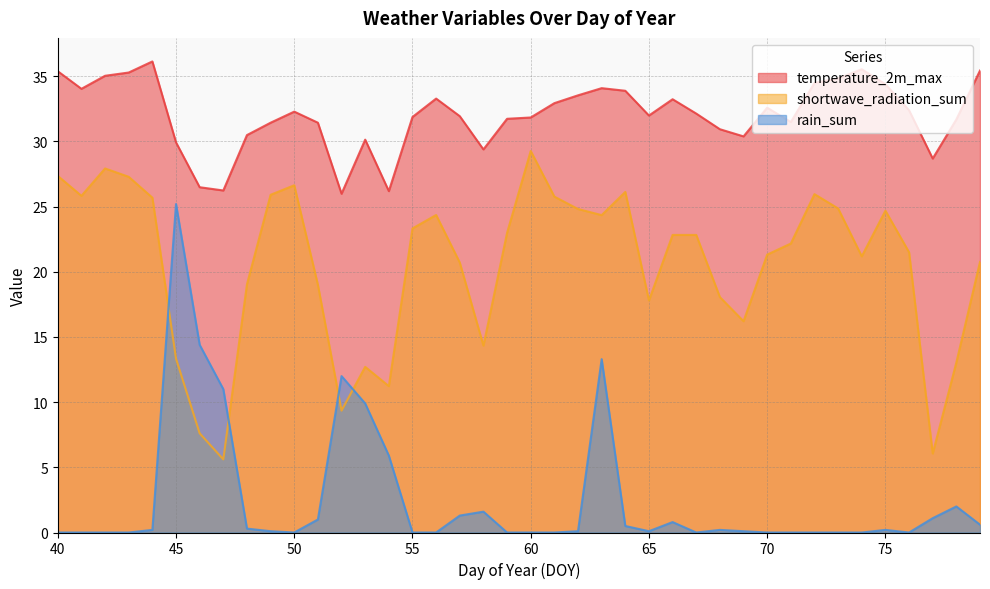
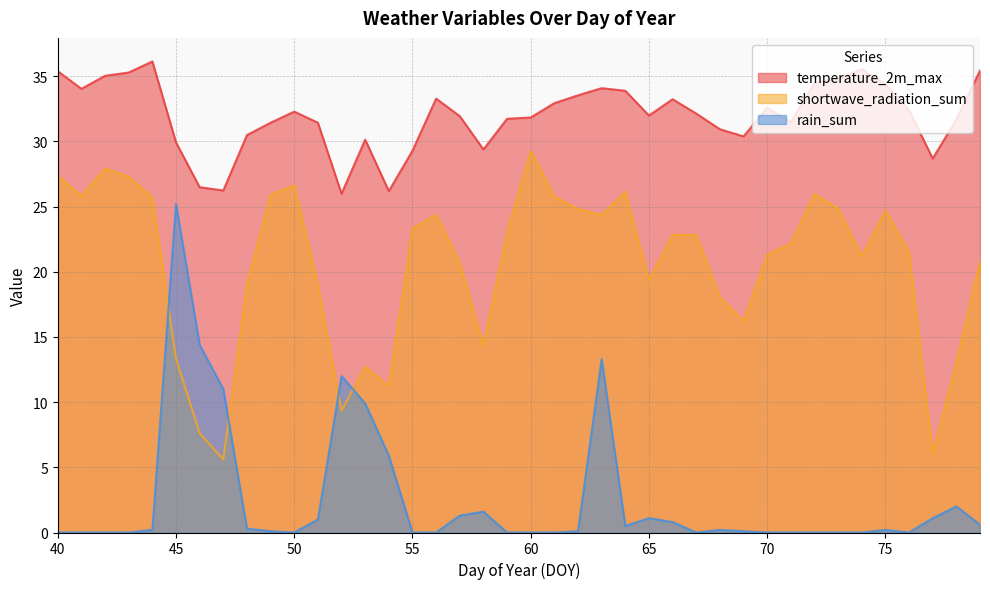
  {
    "temperature_2m_max": {
      "40": 35.4,
      "45": 29.9,
      "50": 32.3,
-     "55": 31.9,
+     "55": 29.3,
      "60": 31.8,
      "65": 32.0
    },
    "shortwave_radiation_sum": {
      "40": 27.4,
      "45": 13.3,
      "50": 26.6,
      "55": 23.3,
      "60": 29.3,
-     "65": 17.8,
+     "65": 19.4,
      "70": 21.3,
      "75": 24.7
    },
    "rain_sum": {
      "40": 0.0,
      "45": 25.2,
      "50": 0.0,
      "55": 0.0,
      "60": 0.0,
-     "65": 0.1,
+     "65": 1.1,
      "70": 0.0,
      "75": 0.2
    }
  }
